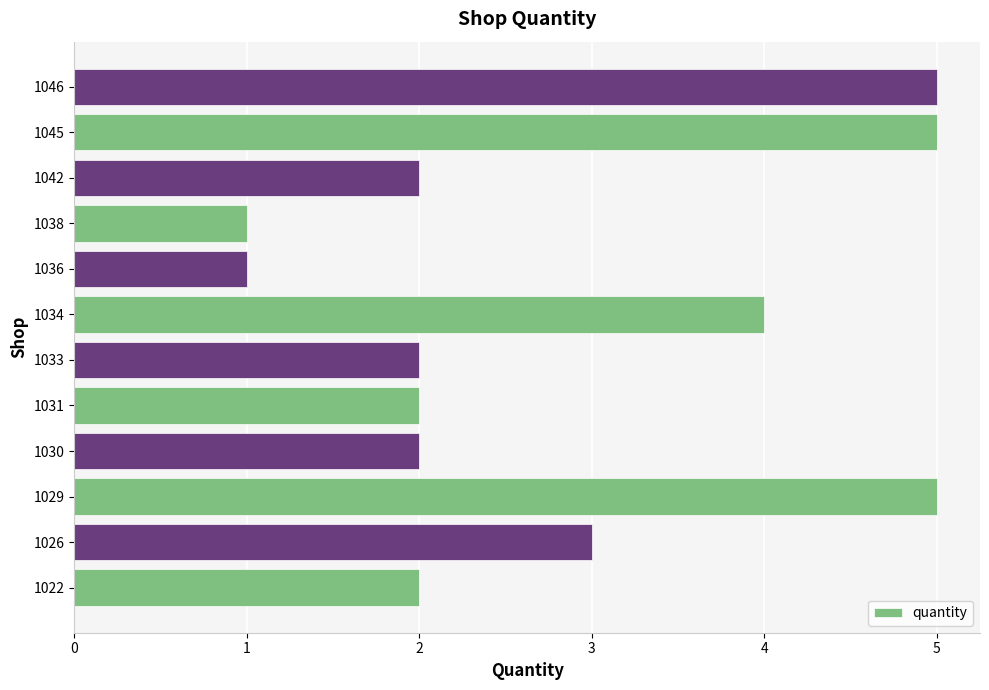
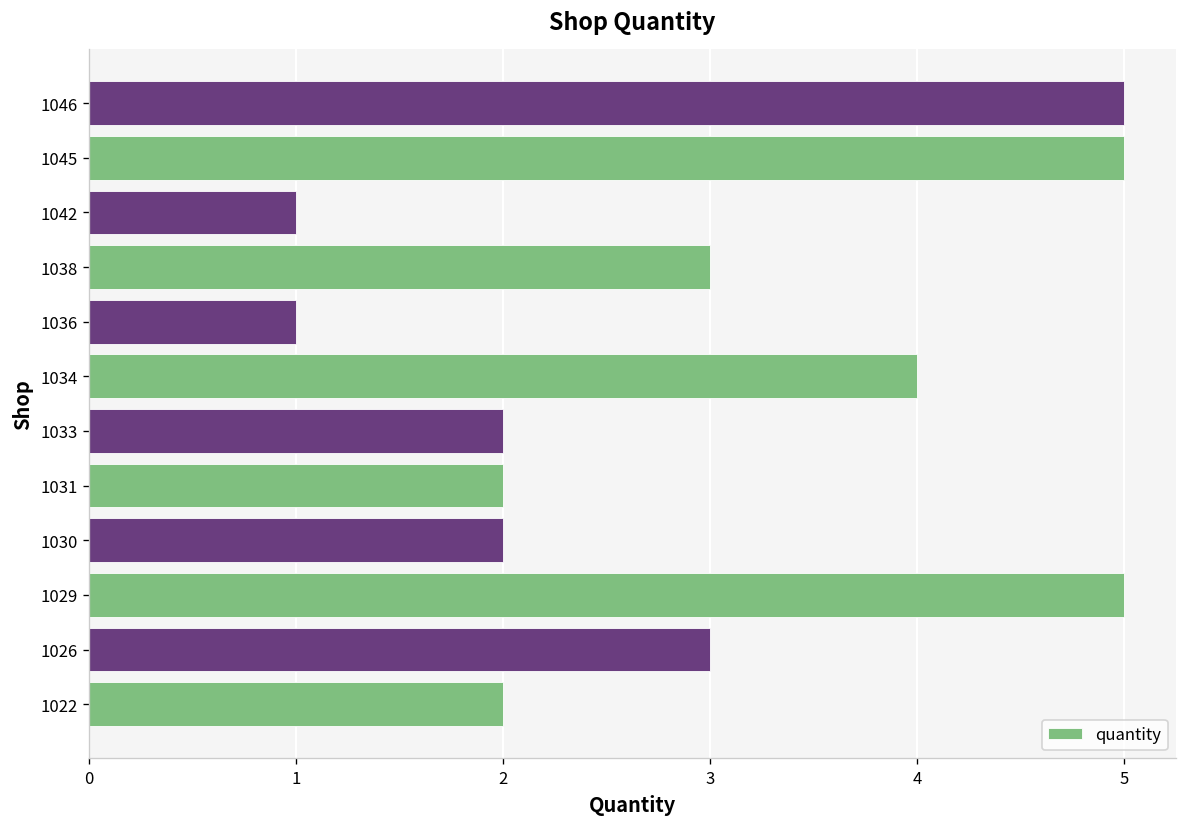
  {
    "1046": 5,
    "1045": 5,
-   "1042": 2,
-   "1038": 1,
+   "1042": 1,
+   "1038": 3,
    "1036": 1,
    "1034": 4,
    "1033": 2,
    "1031": 2,
    "1030": 2,
    "1029": 5,
    "1026": 3,
    "1022": 2
  }
